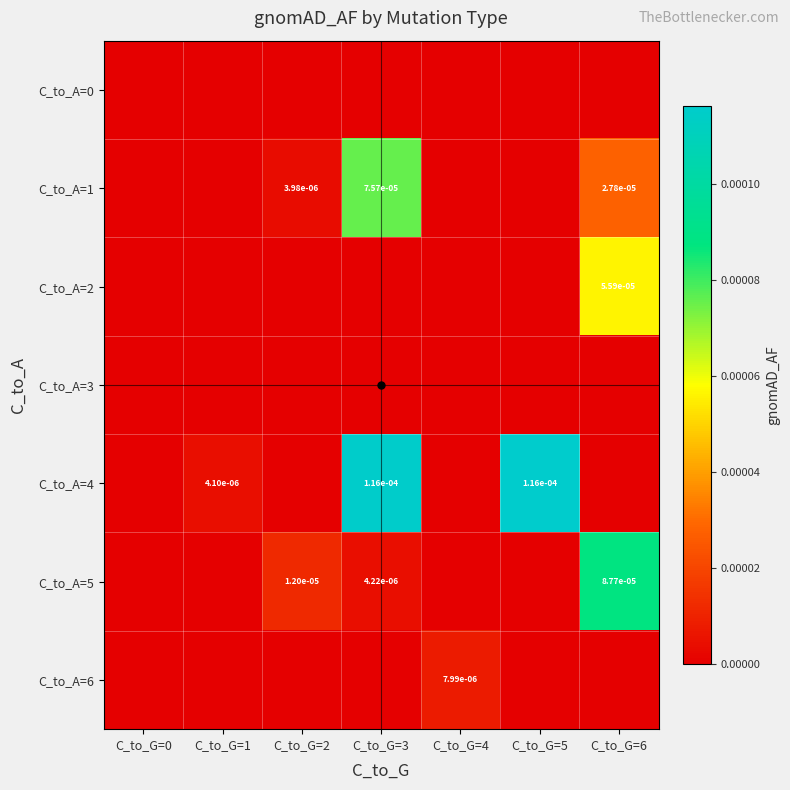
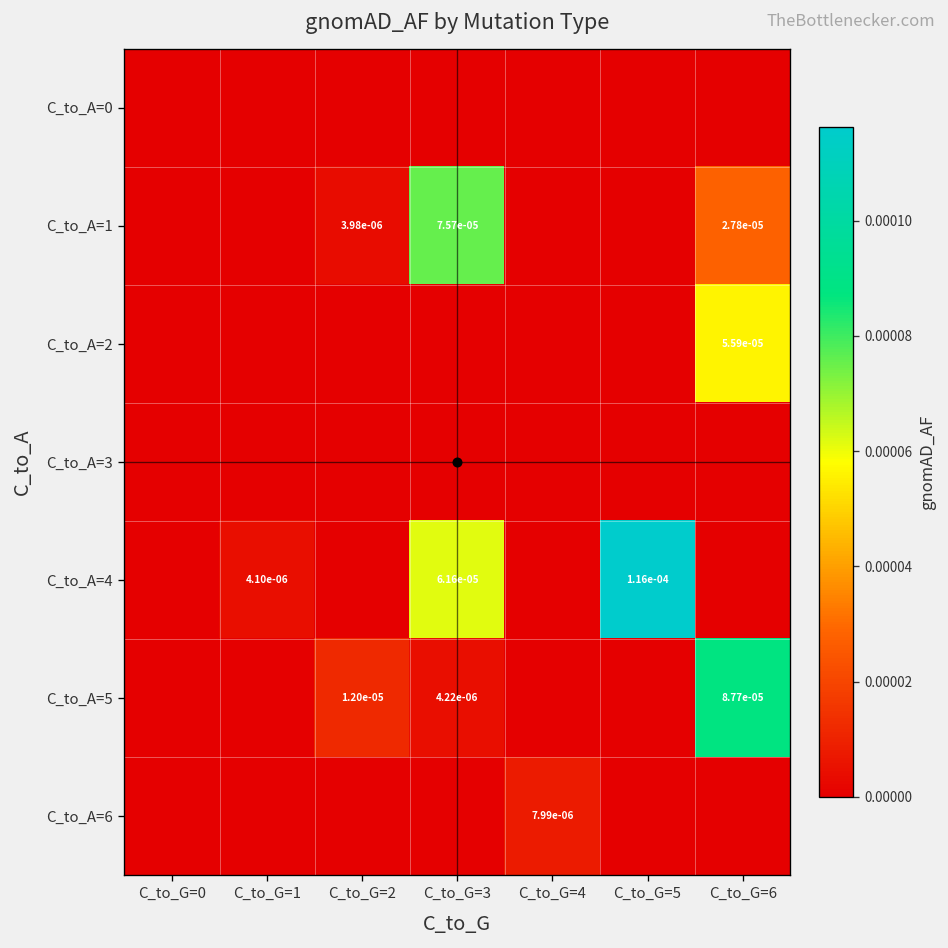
  {
    "C_to_A=1": {
      "C_to_G=2": "3.98e-06",
      "C_to_G=3": "7.57e-05",
      "C_to_G=6": "2.78e-05"
    },
    "C_to_A=2": {
      "C_to_G=6": "5.59e-05"
    },
    "C_to_A=4": {
      "C_to_G=1": "4.10e-06",
-     "C_to_G=3": "1.16e-04",
+     "C_to_G=3": "6.16e-05",
      "C_to_G=5": "1.16e-04"
    },
    "C_to_A=5": {
      "C_to_G=2": "1.20e-05",
      "C_to_G=3": "4.22e-06",
      "C_to_G=6": "8.77e-05"
    },
    "C_to_A=6": {
      "C_to_G=4": "7.99e-06"
    }
  }
